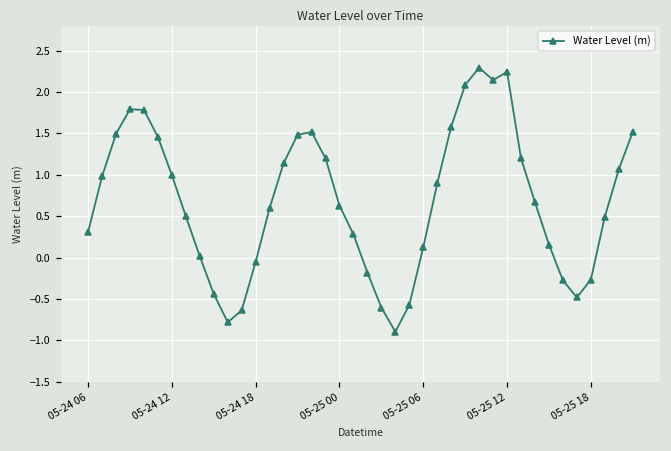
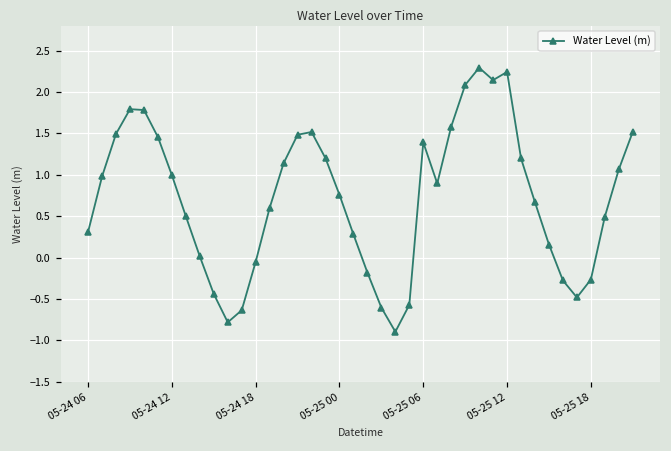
  {
    "05-24 06": 0.3,
    "05-24 12": 1.0,
    "05-24 18": -0.1,
-   "05-25 00": 0.6,
-   "05-25 06": 0.1,
+   "05-25 00": 0.8,
+   "05-25 06": 1.4,
    "05-25 12": 2.2,
    "05-25 18": -0.3
  }
